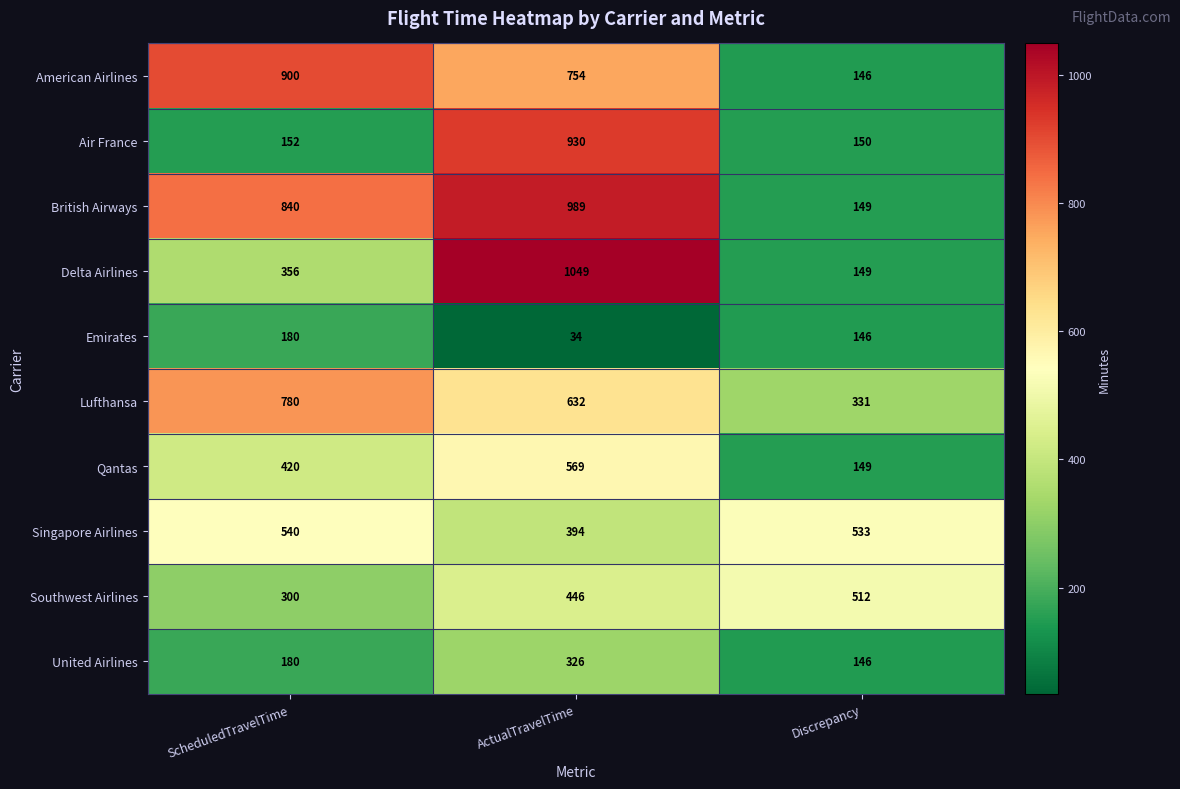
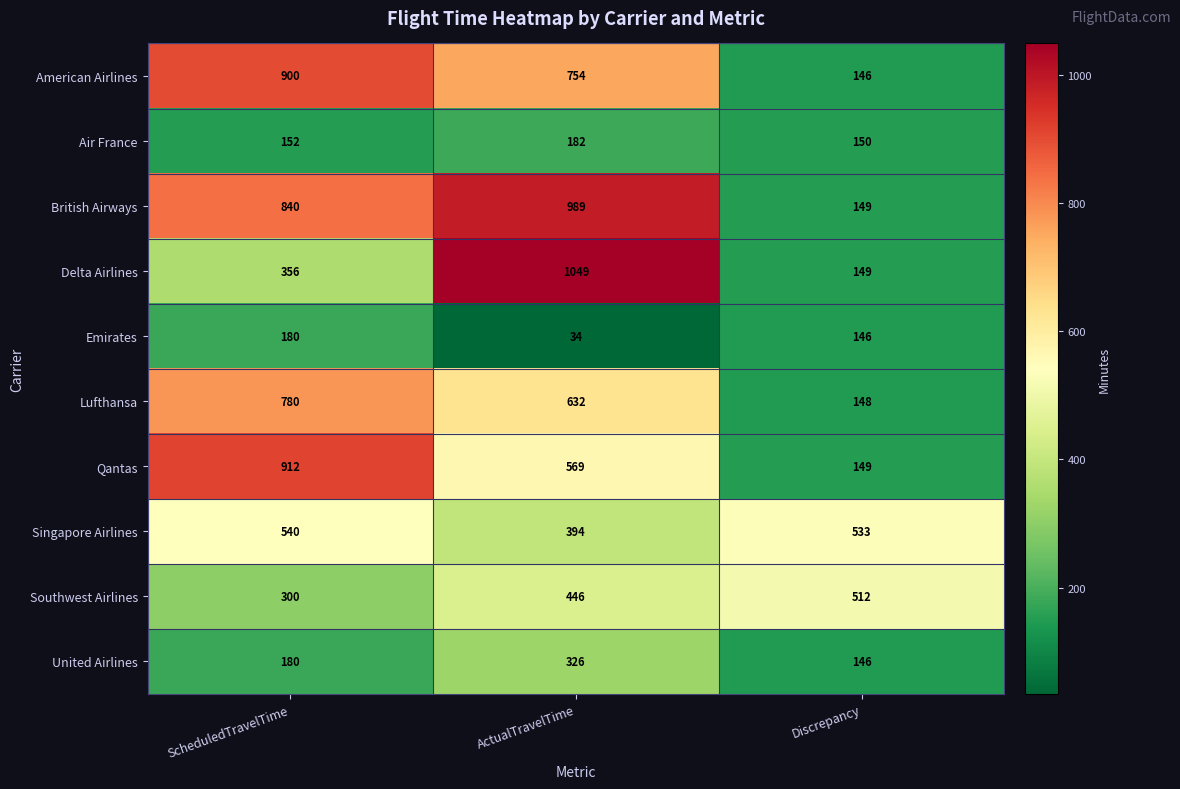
  {
    "American Airlines": {
      "ScheduledTravelTime": 900,
      "ActualTravelTime": 754,
      "Discrepancy": 146
    },
    "Air France": {
      "ScheduledTravelTime": 152,
-     "ActualTravelTime": 930,
+     "ActualTravelTime": 182,
      "Discrepancy": 150
    },
    "British Airways": {
      "ScheduledTravelTime": 840,
      "ActualTravelTime": 989,
      "Discrepancy": 149
    },
    "Delta Airlines": {
      "ScheduledTravelTime": 356,
      "ActualTravelTime": 1049,
      "Discrepancy": 149
    },
    "Emirates": {
      "ScheduledTravelTime": 180,
      "ActualTravelTime": 34,
      "Discrepancy": 146
    },
    "Lufthansa": {
      "ScheduledTravelTime": 780,
      "ActualTravelTime": 632,
-     "Discrepancy": 331
+     "Discrepancy": 148
    },
    "Qantas": {
-     "ScheduledTravelTime": 420,
+     "ScheduledTravelTime": 912,
      "ActualTravelTime": 569,
      "Discrepancy": 149
    },
    "Singapore Airlines": {
      "ScheduledTravelTime": 540,
      "ActualTravelTime": 394,
      "Discrepancy": 533
    },
    "Southwest Airlines": {
      "ScheduledTravelTime": 300,
      "ActualTravelTime": 446,
      "Discrepancy": 512
    },
    "United Airlines": {
      "ScheduledTravelTime": 180,
      "ActualTravelTime": 326,
      "Discrepancy": 146
    }
  }
